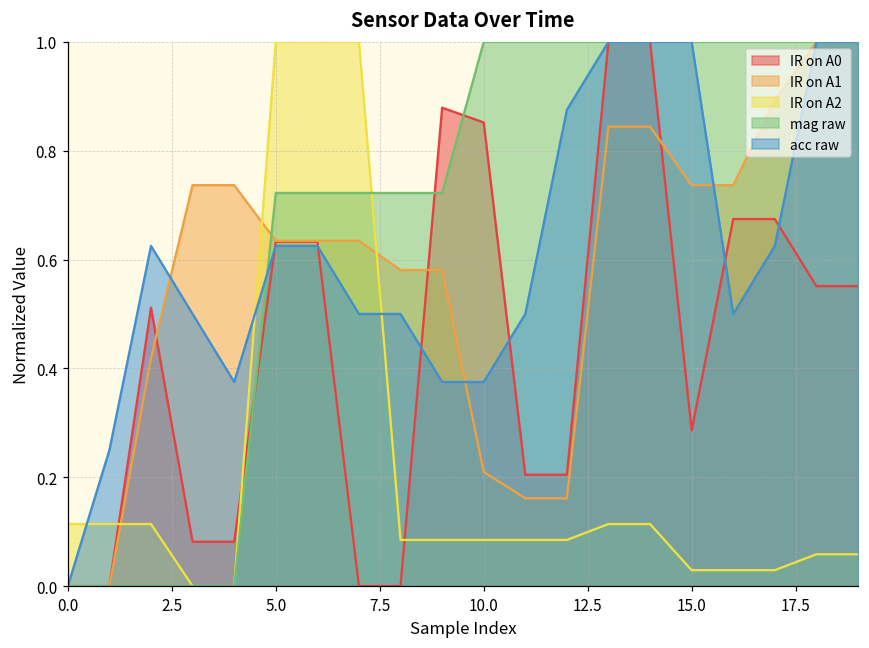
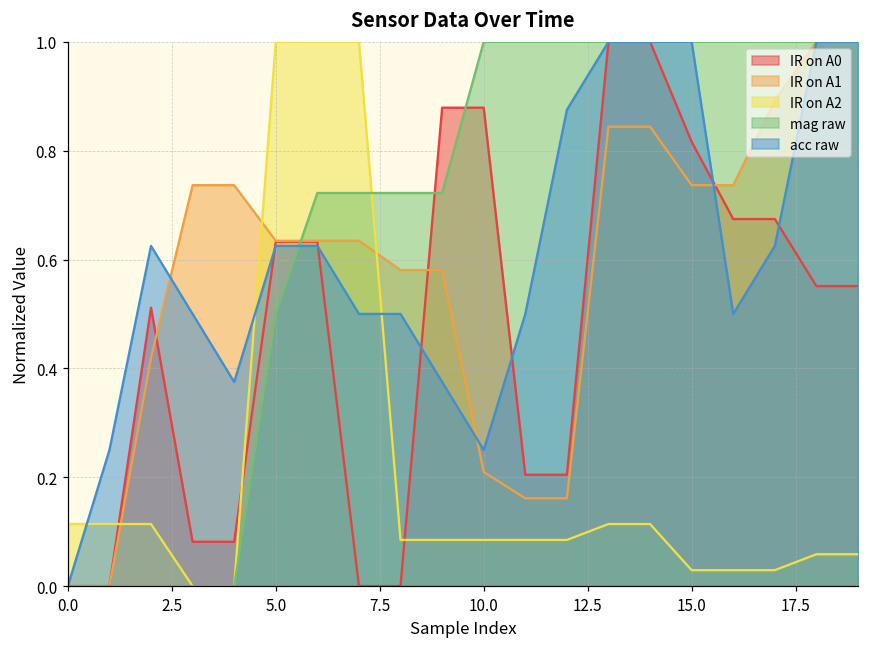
  {
    "IR on A0": {
-     "10.0": 0.85,
-     "15.0": 0.29
+     "10.0": 0.88,
+     "15.0": 0.82
    },
    "mag raw": {
-     "5.0": 0.72,
+     "5.0": 0.50,
      "10.0": 1.00
    },
    "acc raw": {
      "5.0": 0.63,
-     "10.0": 0.38
+     "10.0": 0.25
    }
  }
